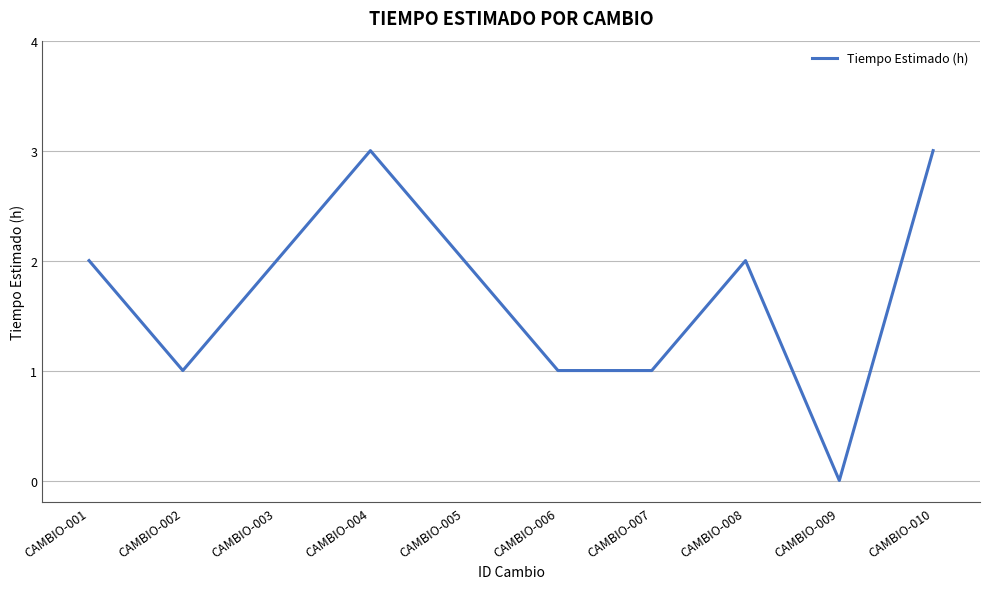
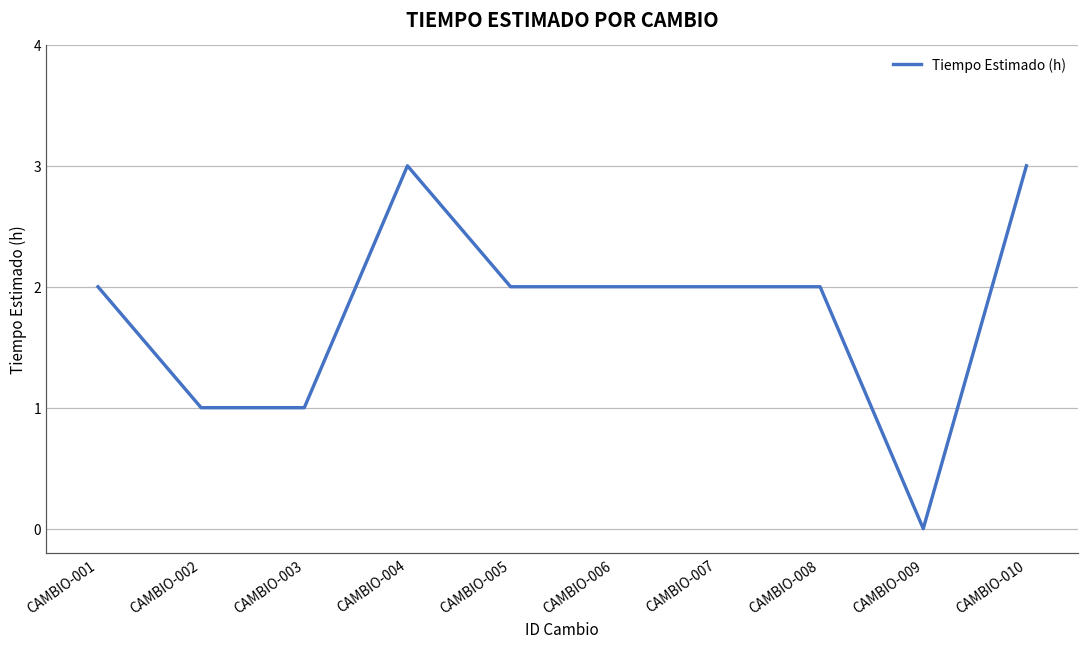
  {
    "CAMBIO-001": 2,
    "CAMBIO-002": 1,
-   "CAMBIO-003": 2,
+   "CAMBIO-003": 1,
    "CAMBIO-004": 3,
    "CAMBIO-005": 2,
-   "CAMBIO-006": 1,
-   "CAMBIO-007": 1,
+   "CAMBIO-006": 2,
+   "CAMBIO-007": 2,
    "CAMBIO-008": 2,
    "CAMBIO-009": 0,
    "CAMBIO-010": 3
  }
